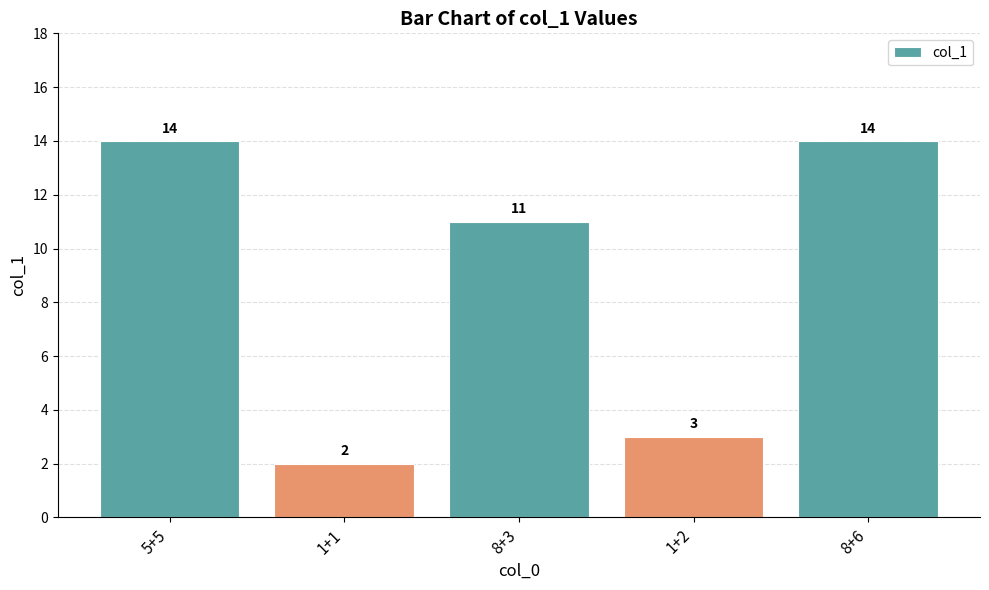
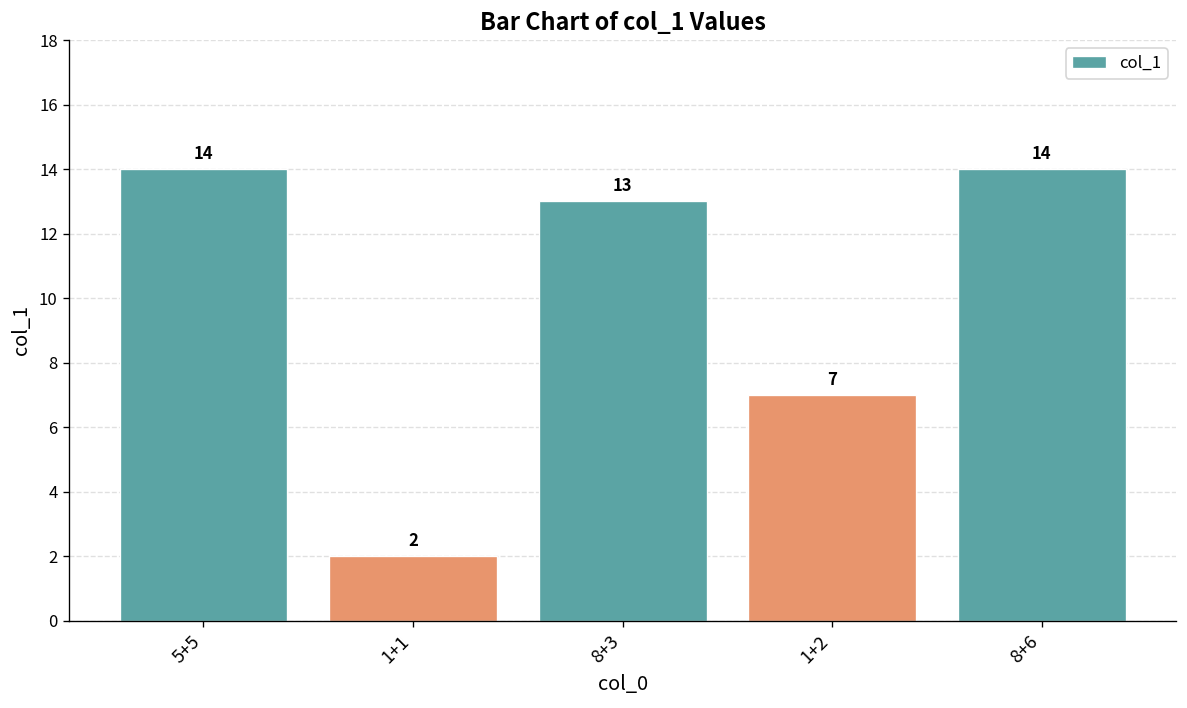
  {
    "5+5": 14,
    "1+1": 2,
-   "8+3": 11,
-   "1+2": 3,
+   "8+3": 13,
+   "1+2": 7,
    "8+6": 14
  }
